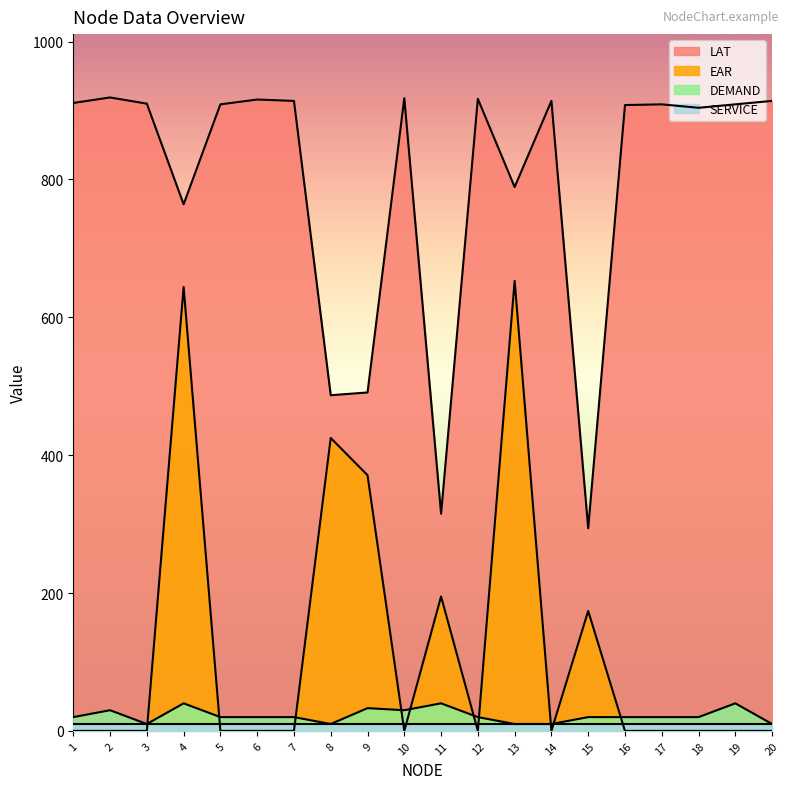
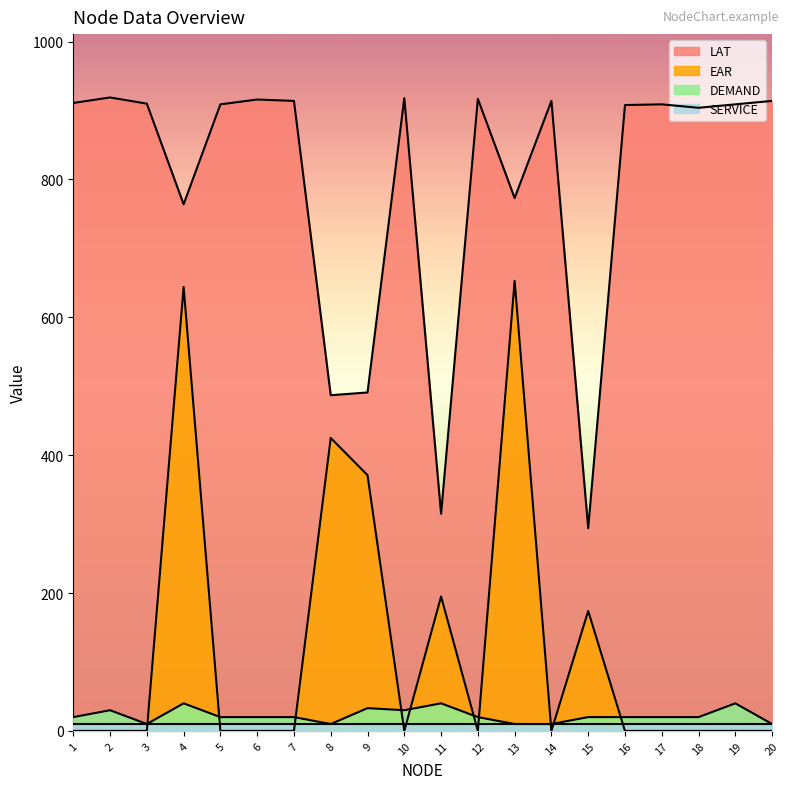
  {
    "LAT": {
      "1": 910,
      "2": 920,
      "3": 910,
      "4": 760,
      "5": 910,
      "6": 920,
      "7": 910,
      "8": 490,
      "9": 490,
      "10": 920,
      "11": 320,
      "12": 920,
-     "13": 790,
+     "13": 770,
      "14": 910,
      "15": 290,
      "16": 910,
      "17": 910,
      "20": 910
    },
    "EAR": {
      "1": 0,
      "2": 0,
      "3": 0,
      "4": 640,
      "5": 0,
      "6": 0,
      "7": 0,
      "8": 430,
      "9": 370,
      "10": 0,
      "11": 200,
      "12": 0,
      "13": 650,
      "14": 0,
      "15": 170,
      "16": 0,
      "17": 0,
      "18": 0,
      "19": 0,
      "20": 0
    },
    "DEMAND": {
      "1": 20,
      "2": 30,
      "4": 40,
      "5": 20,
      "6": 20,
      "7": 20,
      "9": 30,
      "10": 30,
      "11": 40,
      "12": 20,
      "15": 20,
      "16": 20,
      "17": 20,
      "18": 20,
      "19": 40
    },
    "SERVICE": {
      "1": 10,
      "2": 10,
      "4": 10,
      "5": 10,
      "6": 10,
      "7": 10,
      "9": 10,
      "10": 10,
      "11": 10,
      "12": 10,
      "15": 10,
      "16": 10,
      "17": 10,
      "18": 10,
      "19": 10
    }
  }
